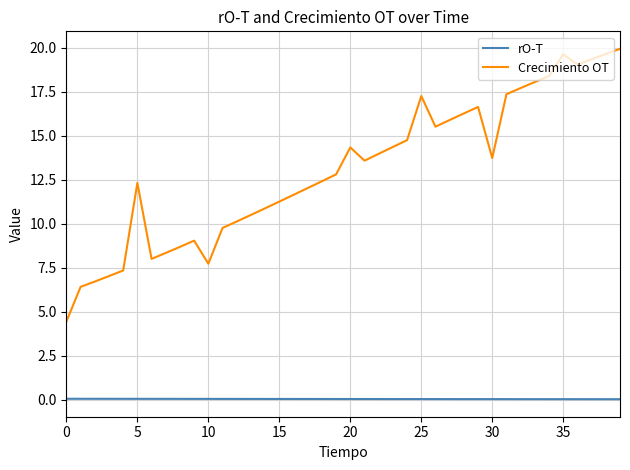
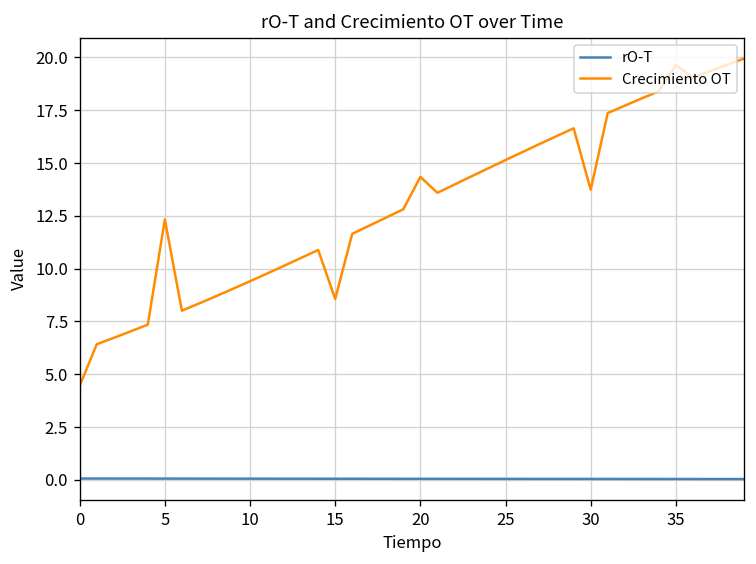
  {
    "rO-T": {
      "0": 0.1,
      "5": 0.1,
      "10": 0.1,
      "15": 0.1,
      "20": 0.0,
      "25": 0.0,
      "30": 0.0,
      "35": 0.0
    },
    "Crecimiento OT": {
      "0": 4.5,
      "5": 12.3,
-     "10": 7.7,
-     "15": 11.3,
+     "10": 9.4,
+     "15": 8.6,
      "20": 14.3,
-     "25": 17.3,
+     "25": 15.1,
      "30": 13.7
    }
  }
